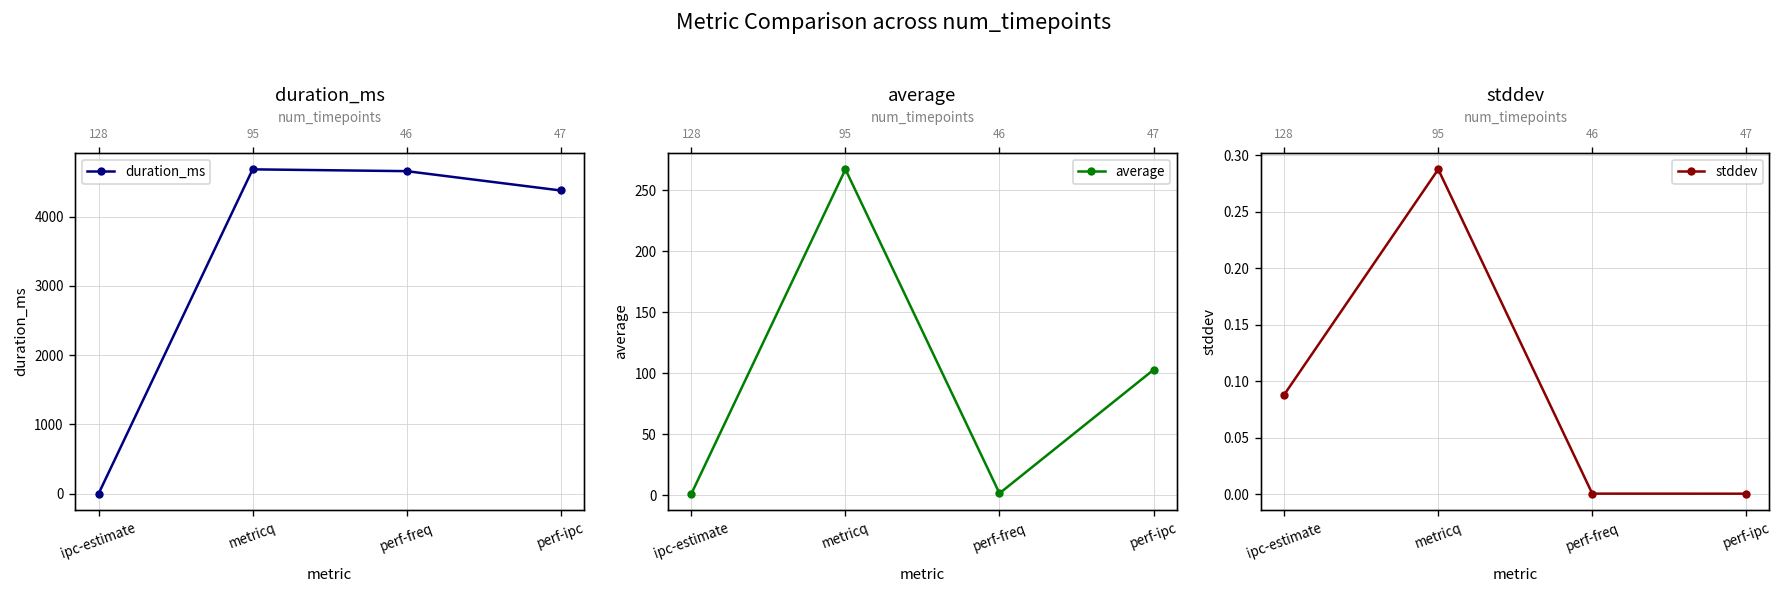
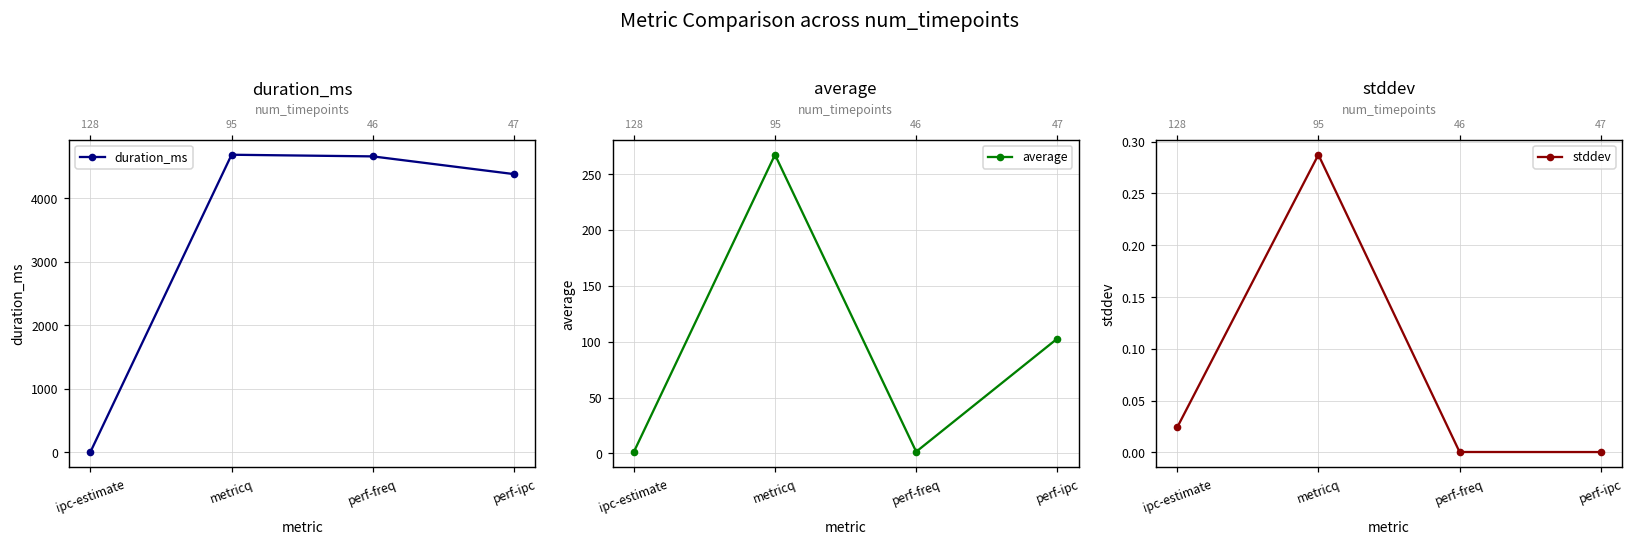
  {
    "duration_ms": {
      "ipc-estimate": 0,
      "metricq": 4700,
      "perf-freq": 4700,
      "perf-ipc": 4400
    },
    "average": {
      "ipc-estimate": 1,
      "metricq": 267,
      "perf-freq": 1,
      "perf-ipc": 103
    },
    "stddev": {
-     "ipc-estimate": 0.09,
+     "ipc-estimate": 0.02,
      "metricq": 0.29,
      "perf-freq": 0.00,
      "perf-ipc": 0.00
    }
  }
